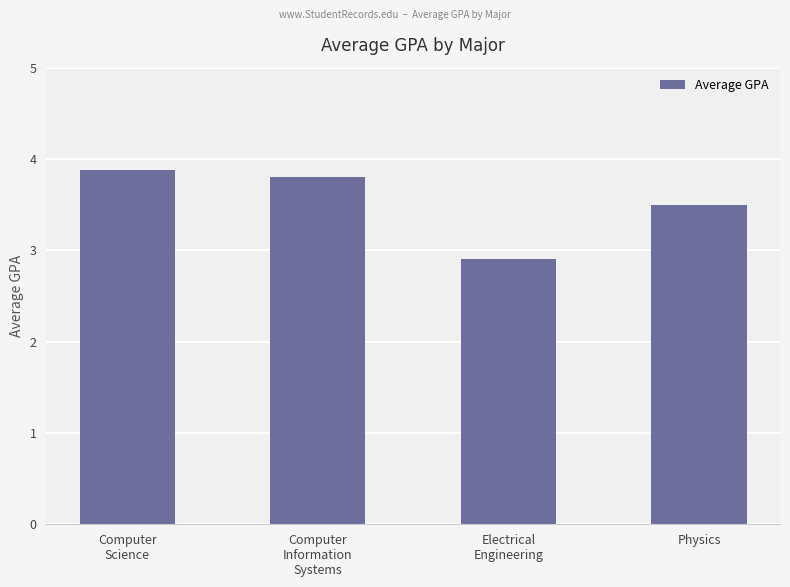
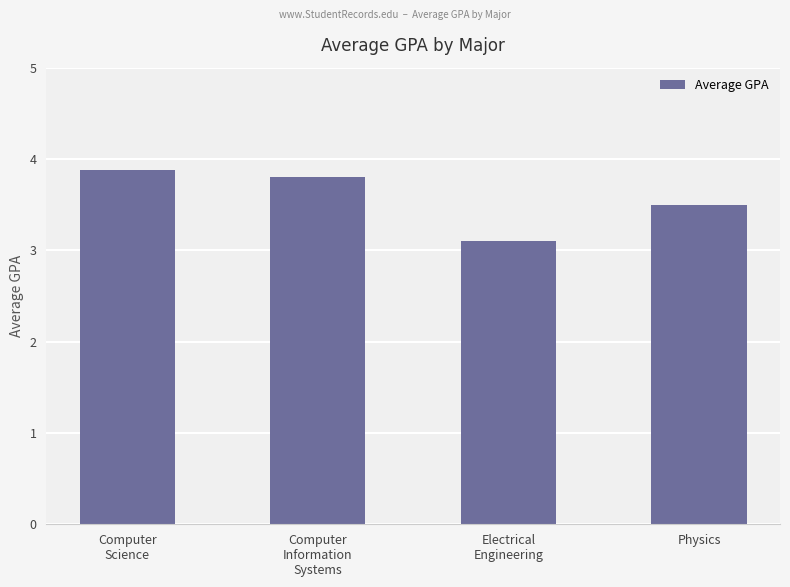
  {
    "Computer Science": 3.9,
    "Computer Information Systems": 3.8,
-   "Electrical Engineering": 2.9,
+   "Electrical Engineering": 3.1,
    "Physics": 3.5
  }
